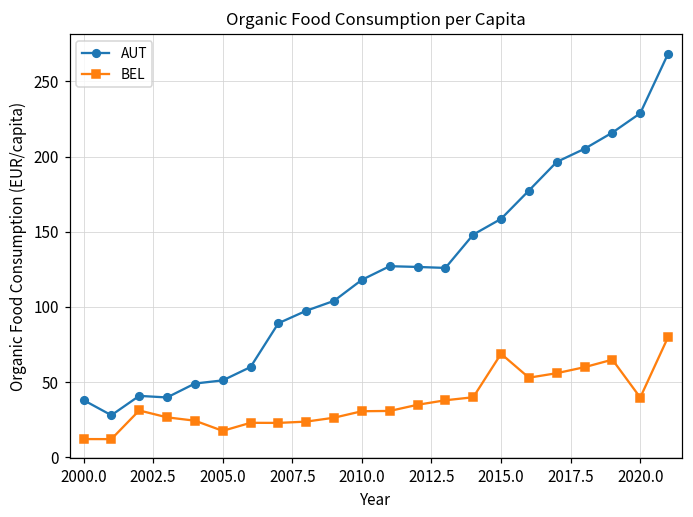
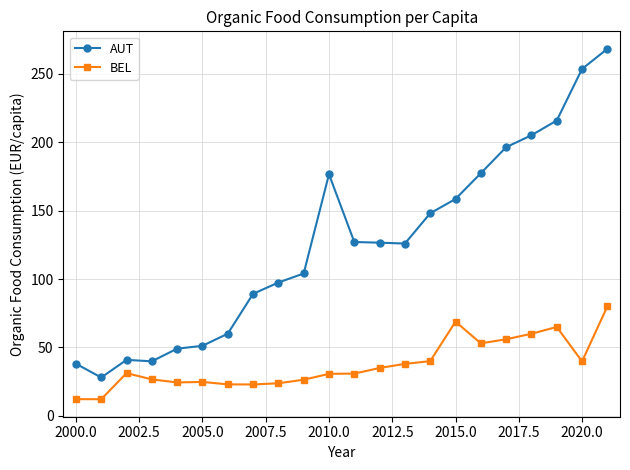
  {
    "AUT": {
      "2000.0": 38,
      "2005.0": 51,
-     "2010.0": 118,
+     "2010.0": 177,
      "2015.0": 159,
-     "2020.0": 229
+     "2020.0": 254
    },
    "BEL": {
      "2000.0": 12,
-     "2005.0": 18,
+     "2005.0": 25,
      "2010.0": 31,
      "2015.0": 69,
      "2020.0": 40
    }
  }
